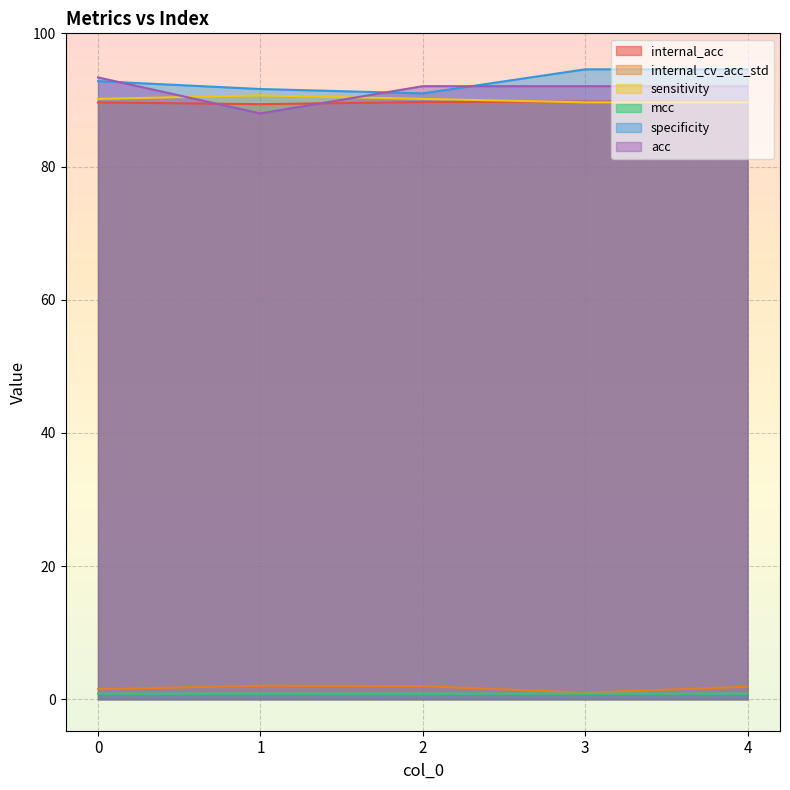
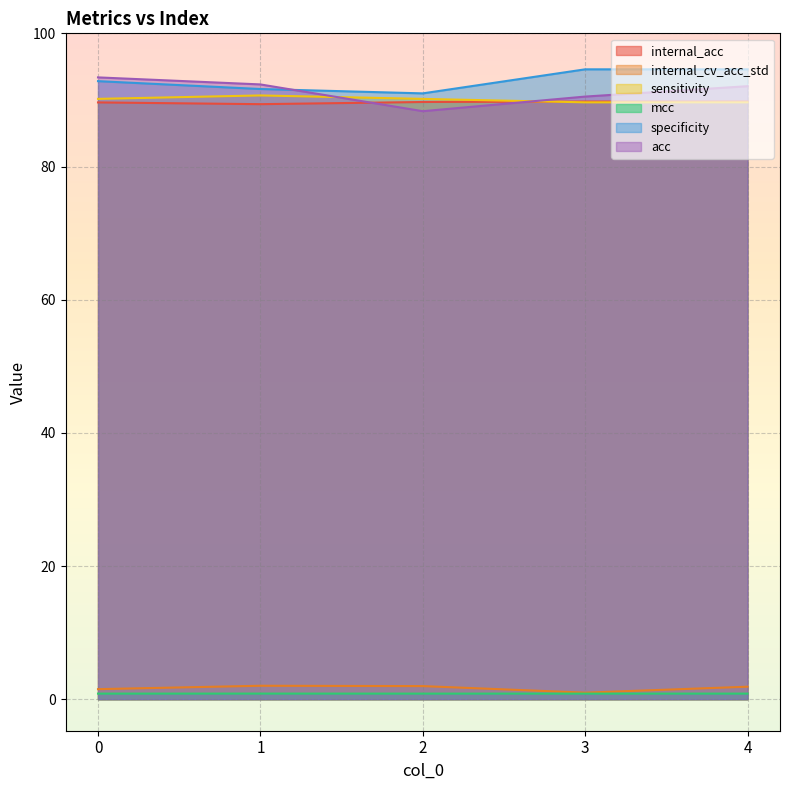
  {
    "mcc": {
      "0": 1,
      "1": 1,
      "2": 1,
      "4": 1
    },
    "specificity": {
      "0": 93,
      "1": 92,
      "2": 91,
      "3": 95
    },
    "acc": {
      "0": 93,
-     "1": 88,
-     "2": 92,
-     "3": 92
+     "1": 92,
+     "2": 88,
+     "3": 91
    }
  }
